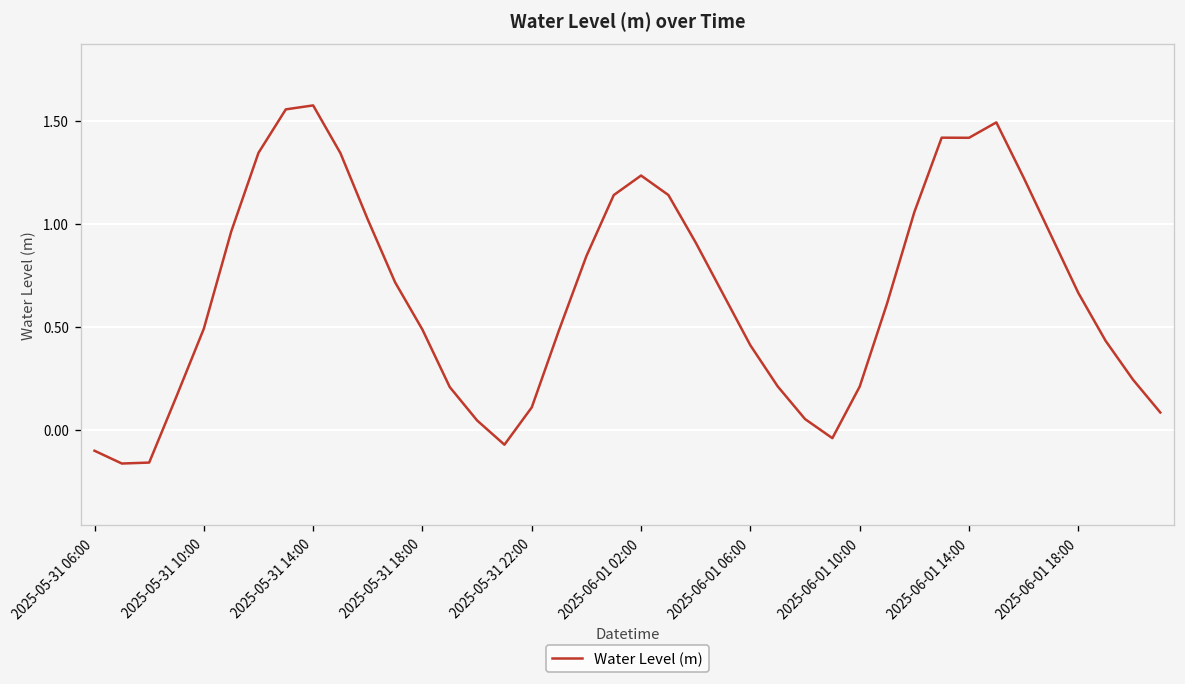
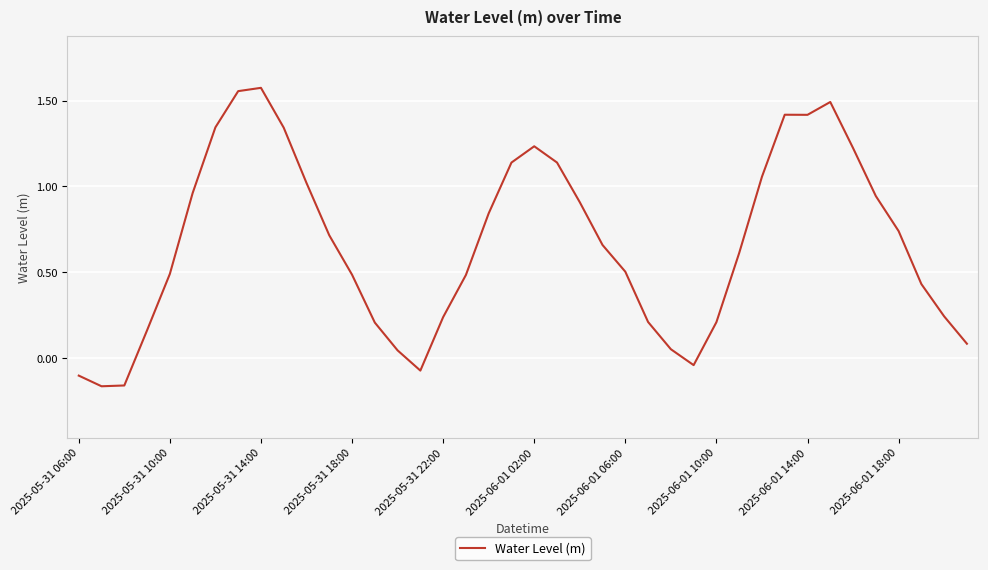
  {
    "2025-05-31 06:00": -0.10,
    "2025-05-31 10:00": 0.49,
    "2025-05-31 14:00": 1.57,
    "2025-05-31 18:00": 0.49,
-   "2025-05-31 22:00": 0.11,
+   "2025-05-31 22:00": 0.24,
    "2025-06-01 02:00": 1.23,
-   "2025-06-01 06:00": 0.41,
+   "2025-06-01 06:00": 0.50,
    "2025-06-01 10:00": 0.21,
    "2025-06-01 14:00": 1.42,
-   "2025-06-01 18:00": 0.66
+   "2025-06-01 18:00": 0.74
  }
